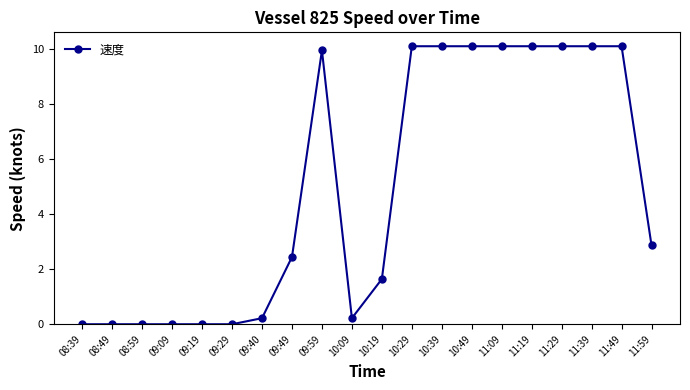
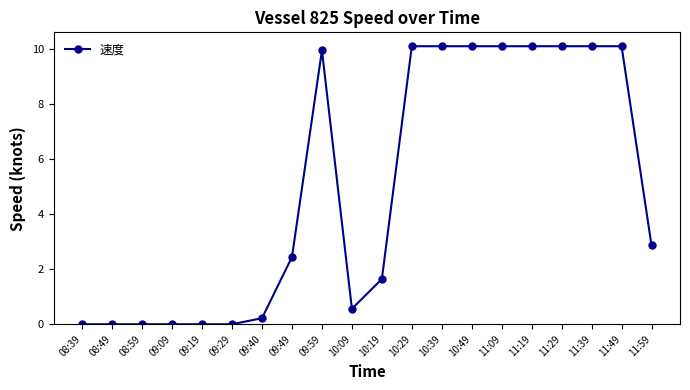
  {
    "08:39": 0.0,
    "08:49": 0.0,
    "08:59": 0.0,
    "09:09": 0.0,
    "09:19": 0.0,
    "09:29": 0.0,
    "09:40": 0.2,
    "09:49": 2.4,
    "09:59": 9.9,
-   "10:09": 0.2,
+   "10:09": 0.6,
    "10:19": 1.6,
    "10:29": 10.1,
    "10:39": 10.1,
    "10:49": 10.1,
    "11:09": 10.1,
    "11:19": 10.1,
    "11:29": 10.1,
    "11:39": 10.1,
    "11:49": 10.1,
    "11:59": 2.9
  }
